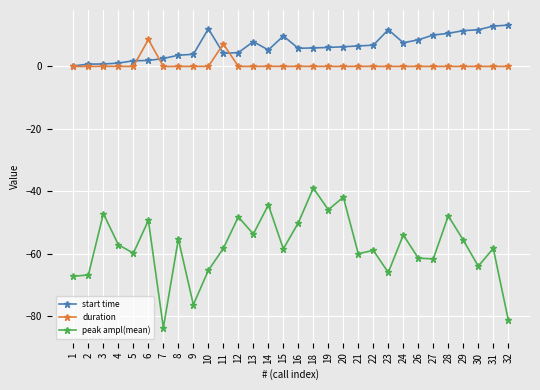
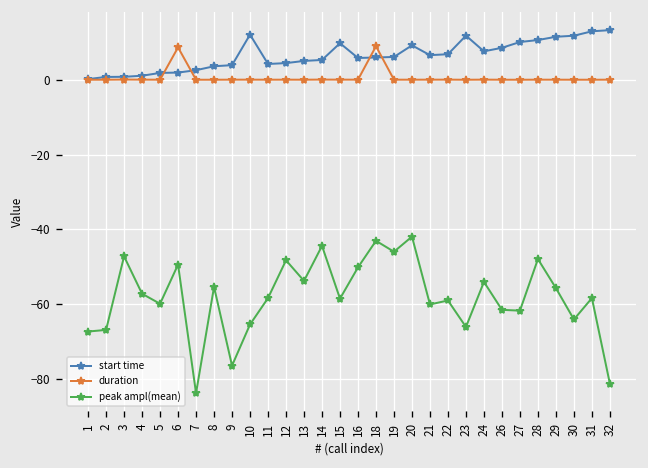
  {
    "start time": {
      "4": 1,
      "5": 2,
      "6": 2,
      "7": 3,
      "8": 4,
      "9": 4,
      "10": 12,
      "11": 4,
      "12": 4,
-     "13": 8,
+     "13": 5,
      "14": 5,
      "15": 10,
      "16": 6,
      "18": 6,
      "19": 6,
-     "20": 6,
+     "20": 9,
      "21": 7,
      "22": 7,
      "23": 12,
      "24": 8,
      "26": 9,
      "27": 10,
      "28": 11,
      "29": 11,
      "30": 12,
      "31": 13,
      "32": 13
    },
    "duration": {
      "4": 0,
      "5": 0,
      "6": 9,
      "7": 0,
      "8": 0,
      "9": 0,
      "10": 0,
-     "11": 7,
+     "11": 0,
      "12": 0,
      "13": 0,
      "14": 0,
      "15": 0,
      "16": 0,
-     "18": 0,
+     "18": 9,
      "19": 0,
      "20": 0,
      "21": 0,
      "22": 0,
      "23": 0,
      "24": 0,
      "26": 0,
      "27": 0,
      "28": 0,
      "29": 0,
      "30": 0,
      "31": 0,
      "32": 0
    },
    "peak ampl(mean)": {
      "1": -67,
      "2": -67,
      "3": -47,
      "4": -57,
      "5": -60,
      "6": -49,
      "7": -84,
      "8": -55,
      "9": -76,
      "10": -65,
      "11": -58,
      "12": -48,
      "13": -54,
      "14": -44,
      "15": -59,
      "16": -50,
-     "18": -39,
+     "18": -43,
      "19": -46,
      "20": -42,
      "21": -60,
      "22": -59,
      "23": -66,
      "24": -54,
      "26": -61,
      "27": -62,
      "28": -48,
      "29": -56,
      "30": -64,
      "31": -58,
      "32": -81
    }
  }
